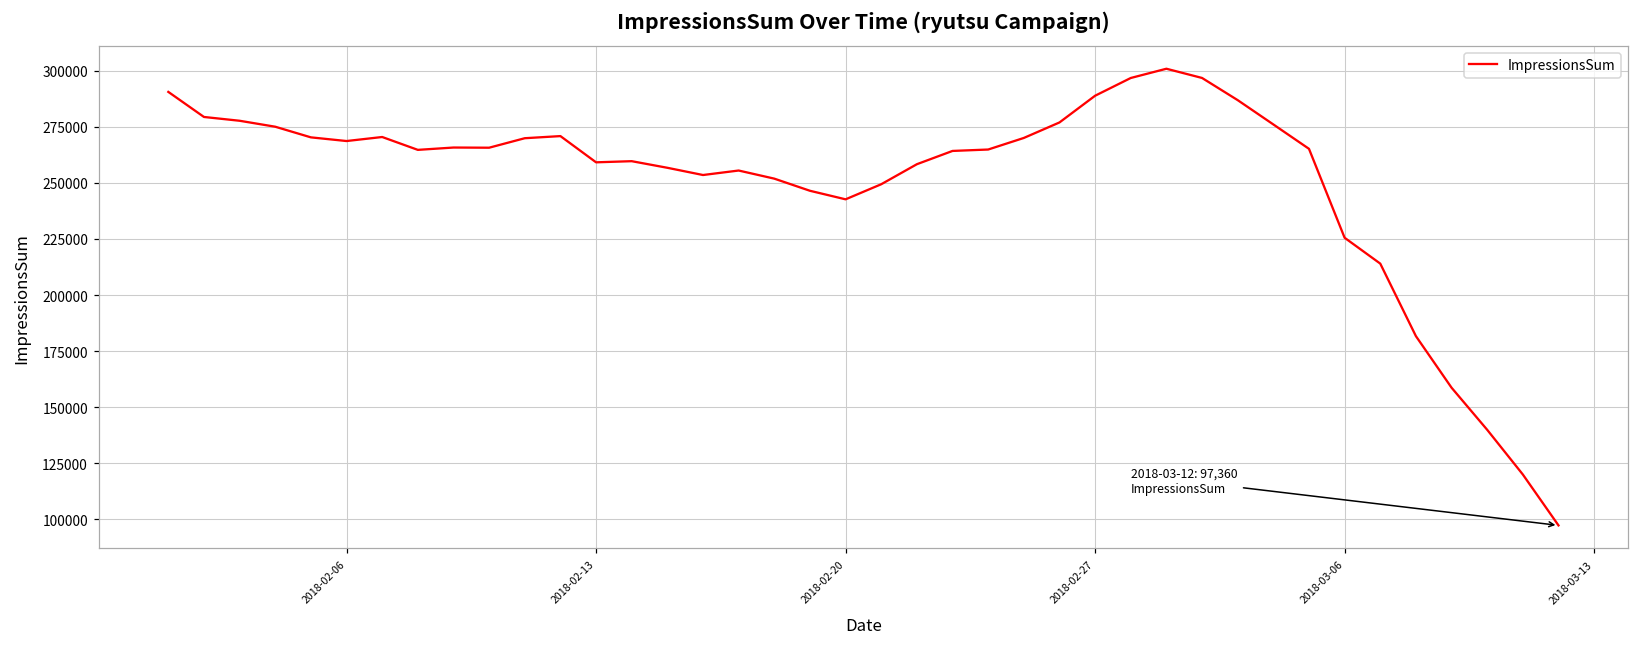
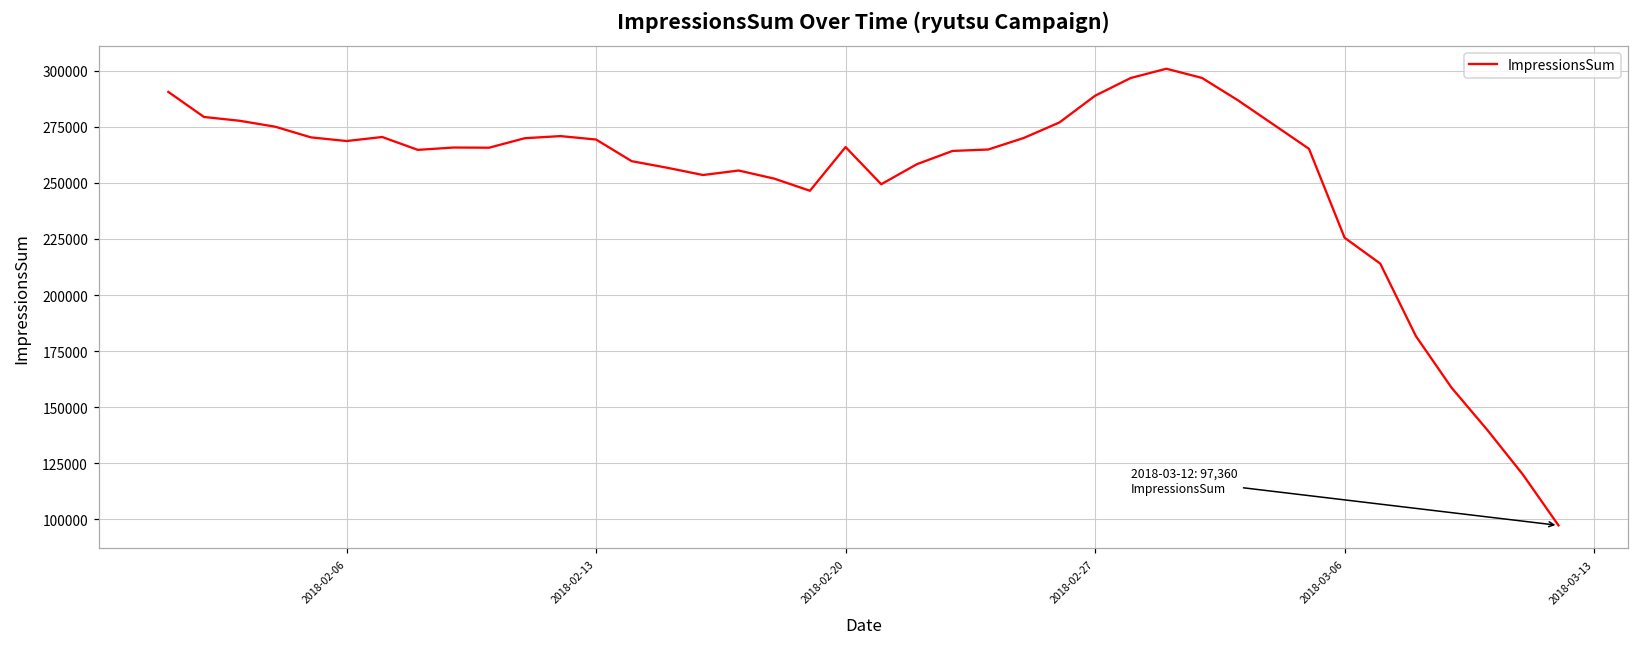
  {
    "2018-02-06": 269000,
-   "2018-02-13": 259000,
-   "2018-02-20": 243000,
+   "2018-02-13": 269000,
+   "2018-02-20": 266000,
    "2018-02-27": 289000,
    "2018-03-06": 226000
  }
